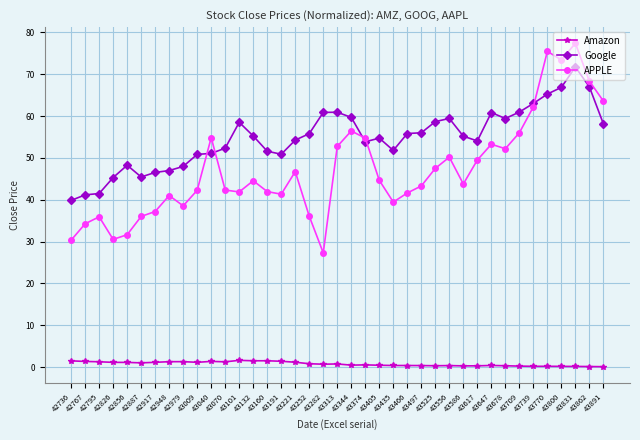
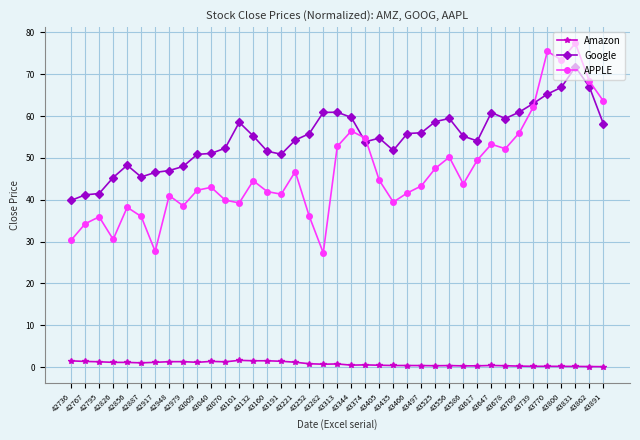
  {
    "APPLE": {
      "42736": 30,
      "42767": 34,
      "42795": 36,
      "42826": 31,
-     "42856": 32,
+     "42856": 38,
      "42887": 36,
-     "42917": 37,
+     "42917": 28,
      "42948": 41,
      "42979": 39,
      "43009": 42,
-     "43040": 55,
-     "43070": 42,
-     "43101": 42,
+     "43040": 43,
+     "43070": 40,
+     "43101": 39,
      "43132": 45,
      "43160": 42,
      "43191": 41,
      "43221": 47,
      "43252": 36,
      "43282": 27,
      "43313": 53,
      "43344": 56,
      "43374": 55,
      "43405": 45,
      "43435": 39,
      "43466": 42,
      "43497": 43,
      "43525": 47,
      "43556": 50,
      "43586": 44,
      "43617": 49,
      "43647": 53,
      "43678": 52,
      "43709": 56,
      "43739": 62,
      "43770": 75,
      "43862": 68,
      "43891": 64
    }
  }
